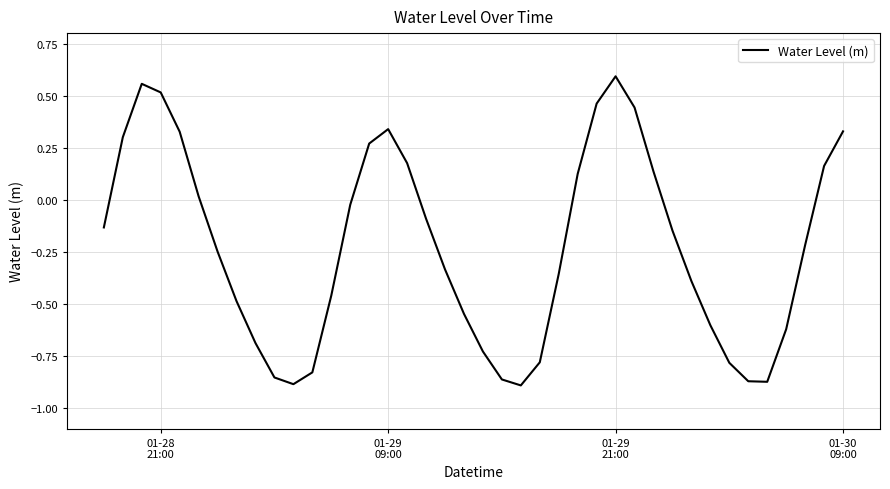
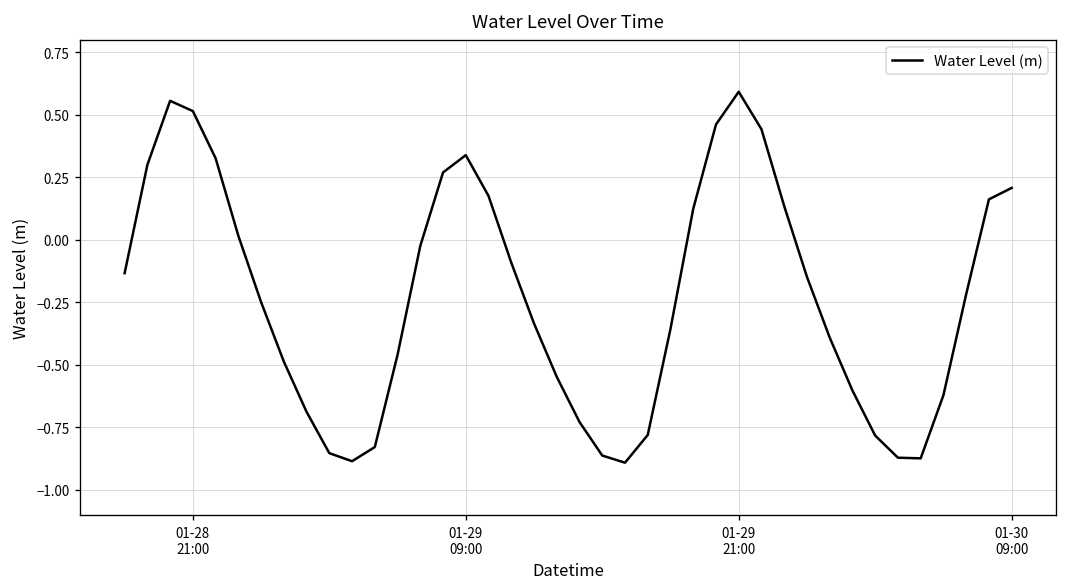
  {
    "01-28 21:00": 0.52,
    "01-29 09:00": 0.34,
    "01-29 21:00": 0.59,
-   "01-30 09:00": 0.33
+   "01-30 09:00": 0.21
  }
